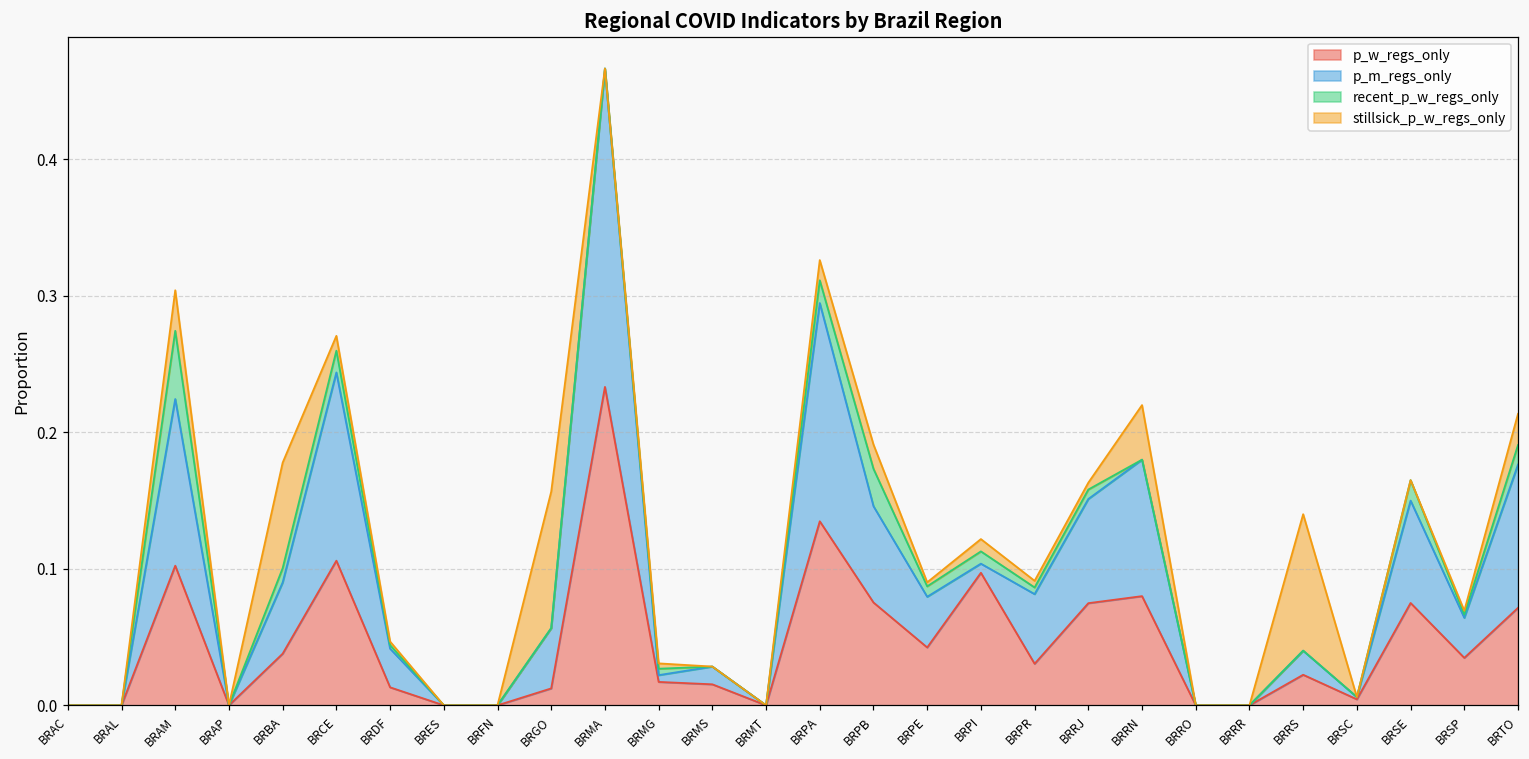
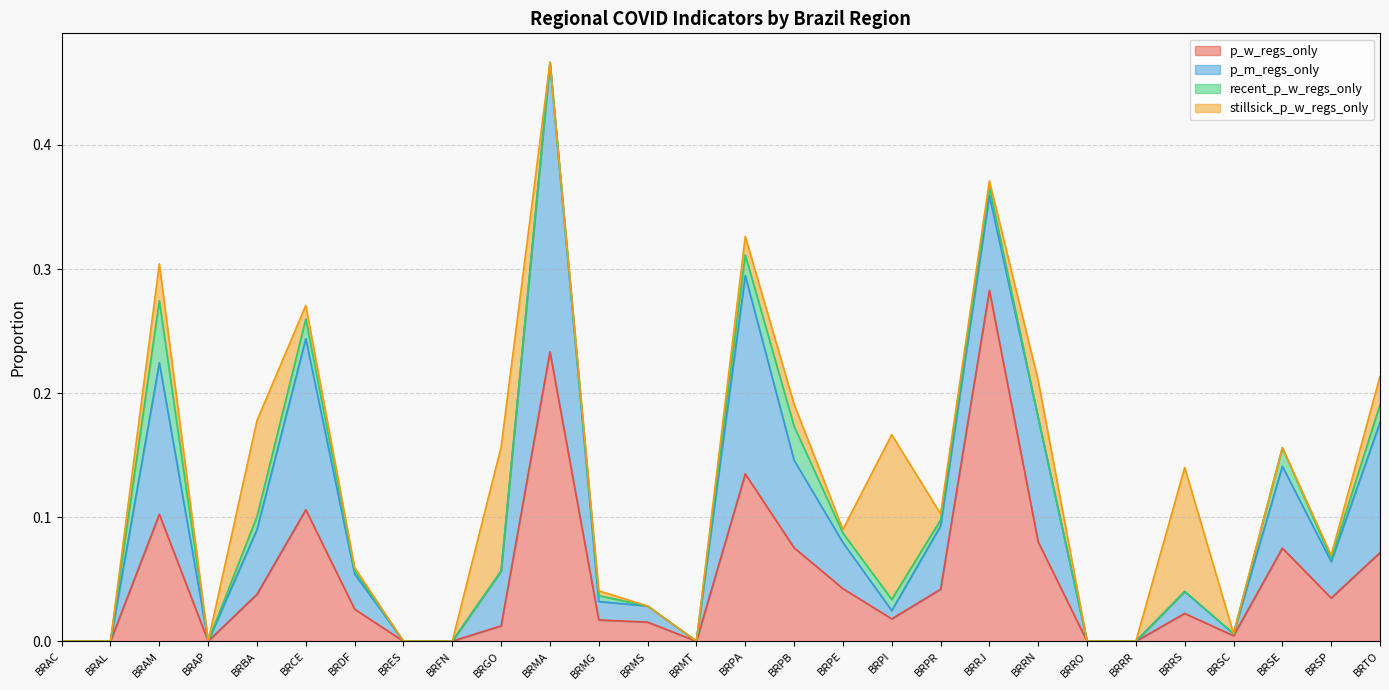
  {
    "p_w_regs_only": {
      "BRAM": 0.102,
      "BRBA": 0.038,
      "BRCE": 0.106,
-     "BRDF": 0.013,
+     "BRDF": 0.026,
      "BRGO": 0.012,
      "BRMA": 0.233,
      "BRMG": 0.017,
      "BRMS": 0.015,
      "BRPA": 0.135,
      "BRPB": 0.075,
      "BRPE": 0.042,
-     "BRPI": 0.097,
-     "BRPR": 0.030,
-     "BRRJ": 0.075,
+     "BRPI": 0.018,
+     "BRPR": 0.042,
+     "BRRJ": 0.283,
      "BRRN": 0.080,
      "BRRS": 0.022,
      "BRSE": 0.075,
      "BRSP": 0.035,
      "BRTO": 0.071
    },
    "p_m_regs_only": {
      "BRAM": 0.122,
      "BRBA": 0.052,
      "BRCE": 0.138,
      "BRDF": 0.028,
-     "BRMG": 0.005,
+     "BRMG": 0.015,
      "BRPA": 0.160,
      "BRPB": 0.071,
      "BRPE": 0.037,
      "BRPI": 0.007,
      "BRPR": 0.051,
      "BRRJ": 0.076,
-     "BRSE": 0.075,
+     "BRSE": 0.066,
      "BRSP": 0.029,
      "BRTO": 0.105
    },
    "recent_p_w_regs_only": {
      "BRAM": 0.050,
      "BRBA": 0.010,
      "BRCE": 0.016,
      "BRDF": 0.003,
      "BRMG": 0.005,
      "BRPA": 0.017,
      "BRPB": 0.027,
      "BRPE": 0.008,
      "BRPI": 0.009,
      "BRPR": 0.005,
      "BRRJ": 0.007,
      "BRSP": 0.002,
      "BRTO": 0.014
    },
    "stillsick_p_w_regs_only": {
      "BRAM": 0.030,
      "BRBA": 0.077,
      "BRCE": 0.011,
      "BRDF": 0.003,
      "BRGO": 0.100,
      "BRMG": 0.004,
      "BRPA": 0.015,
      "BRPB": 0.018,
      "BRPE": 0.003,
-     "BRPI": 0.009,
+     "BRPI": 0.133,
      "BRPR": 0.005,
      "BRRJ": 0.005,
-     "BRRN": 0.04,
+     "BRRN": 0.03,
      "BRRS": 0.100,
      "BRSP": 0.003,
      "BRTO": 0.023
    }
  }
